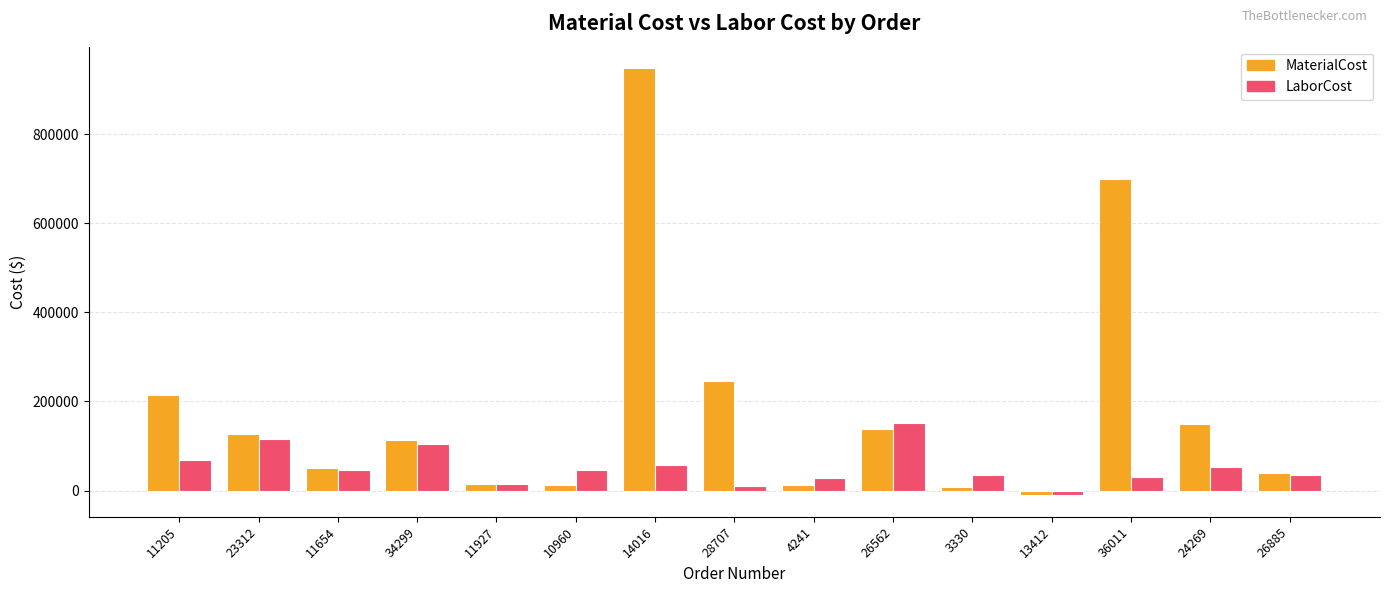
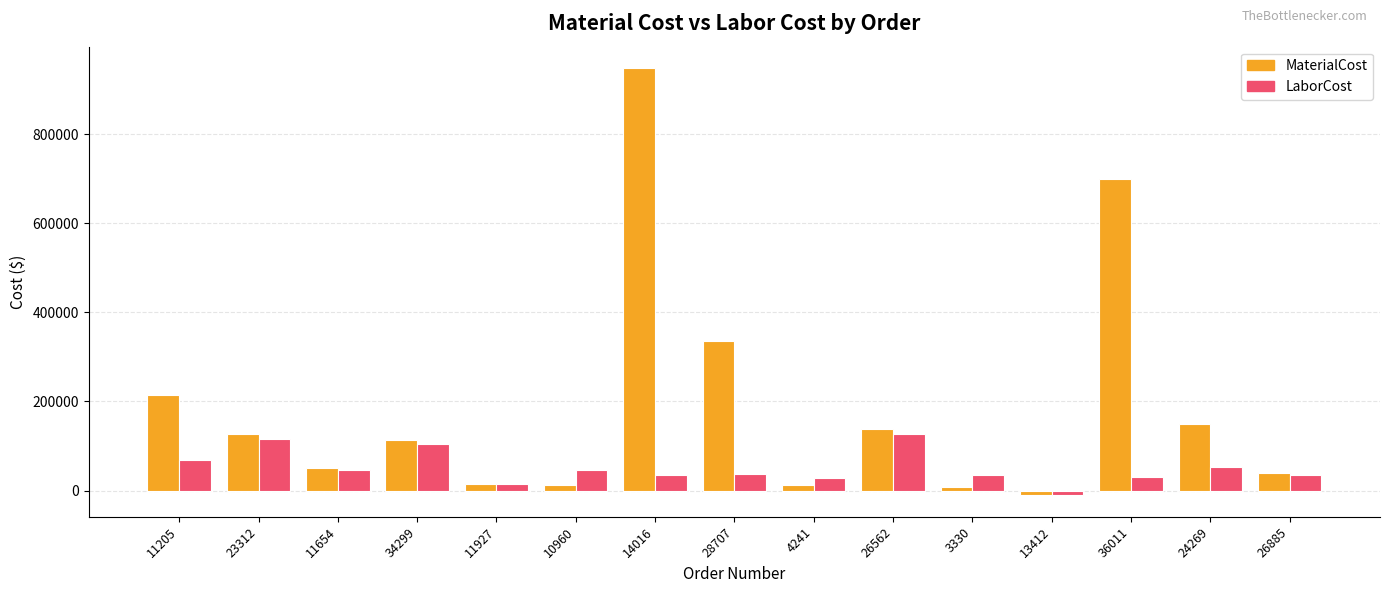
  {
    "MaterialCost": {
      "11205": 220000,
      "23312": 130000,
      "11654": 50000,
      "34299": 110000,
      "11927": 20000,
      "10960": 10000,
      "14016": 950000,
-     "28707": 250000,
+     "28707": 340000,
      "4241": 10000,
      "26562": 140000,
      "3330": 10000,
      "13412": -10000,
      "36011": 700000,
      "24269": 150000,
      "26885": 40000
    },
    "LaborCost": {
      "11205": 70000,
      "23312": 120000,
      "11654": 50000,
      "34299": 100000,
      "11927": 20000,
      "10960": 50000,
-     "14016": 60000,
-     "28707": 10000,
+     "14016": 40000,
+     "28707": 40000,
      "4241": 30000,
-     "26562": 150000,
+     "26562": 130000,
      "3330": 40000,
      "13412": -10000,
      "36011": 30000,
      "24269": 50000,
      "26885": 40000
    }
  }
